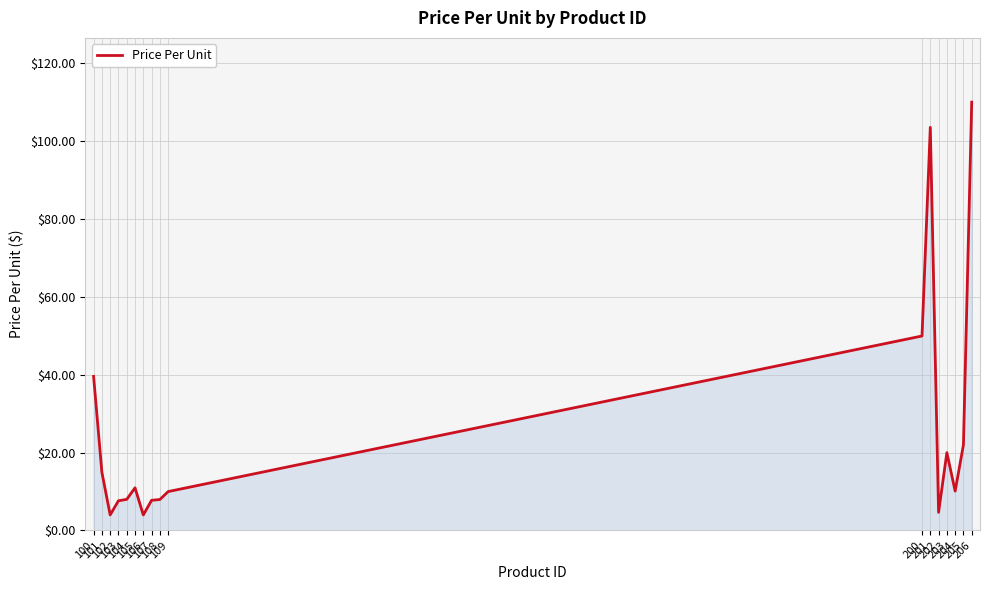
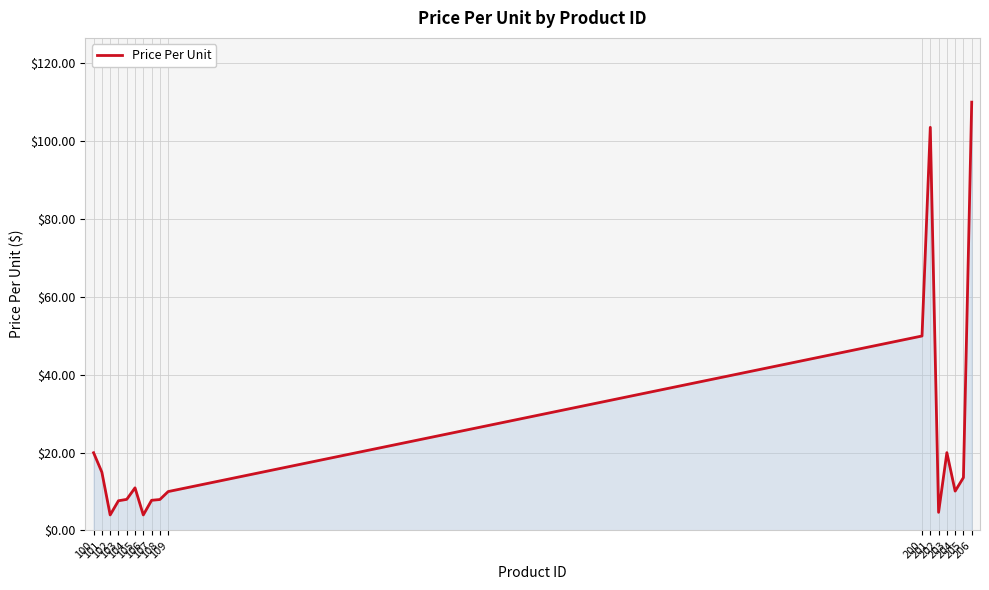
  {
-   "100": "$40",
+   "100": "$20",
    "101": "$15",
    "102": "$4",
    "103": "$8",
    "104": "$8",
    "105": "$11",
    "106": "$4",
    "107": "$8",
    "108": "$8",
    "109": "$10",
    "200": "$50",
    "201": "$104",
    "202": "$5",
    "203": "$20",
    "204": "$10",
-   "205": "$22",
+   "205": "$14",
    "206": "$110"
  }
